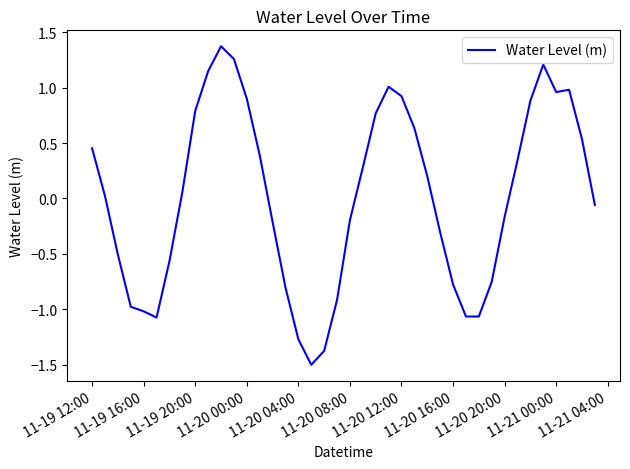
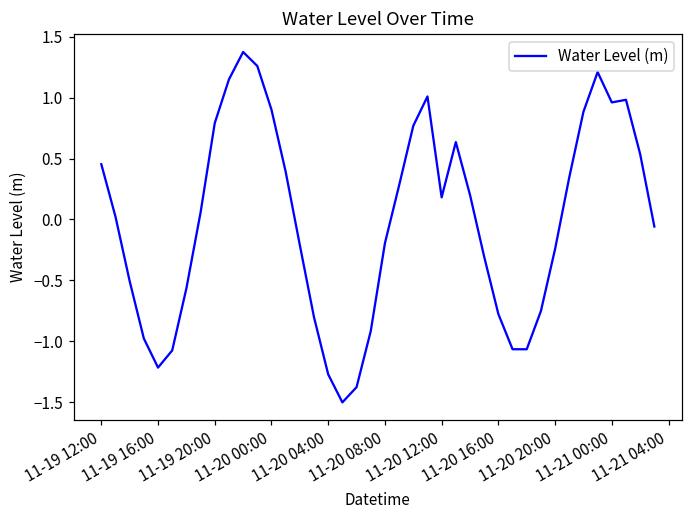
  {
    "11-19 12:00": 0.45,
-   "11-19 16:00": -1.02,
+   "11-19 16:00": -1.22,
    "11-19 20:00": 0.79,
    "11-20 00:00": 0.90,
    "11-20 04:00": -1.27,
    "11-20 08:00": -0.20,
-   "11-20 12:00": 0.92,
+   "11-20 12:00": 0.18,
    "11-20 16:00": -0.78,
-   "11-20 20:00": -0.17,
+   "11-20 20:00": -0.24,
    "11-21 00:00": 0.96
  }
